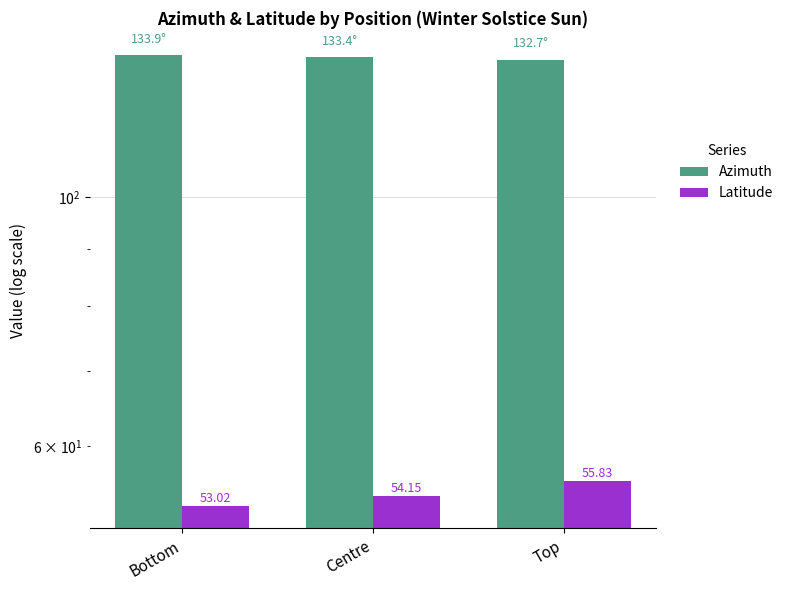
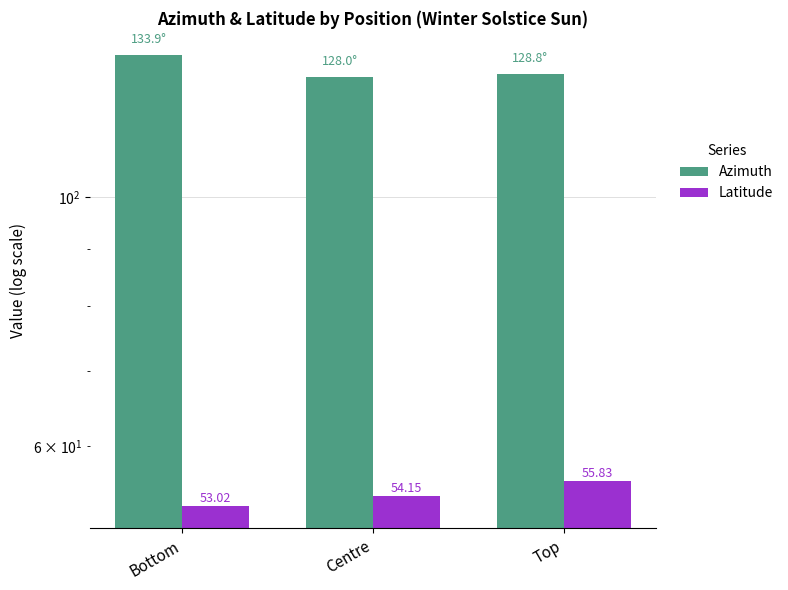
  {
    "Azimuth": {
      "Bottom": "133.9°",
-     "Centre": "133.4°",
-     "Top": "132.7°"
+     "Centre": "128.0°",
+     "Top": "128.8°"
    },
    "Latitude": {
      "Bottom": "53.02",
      "Centre": "54.15",
      "Top": "55.83"
    }
  }
